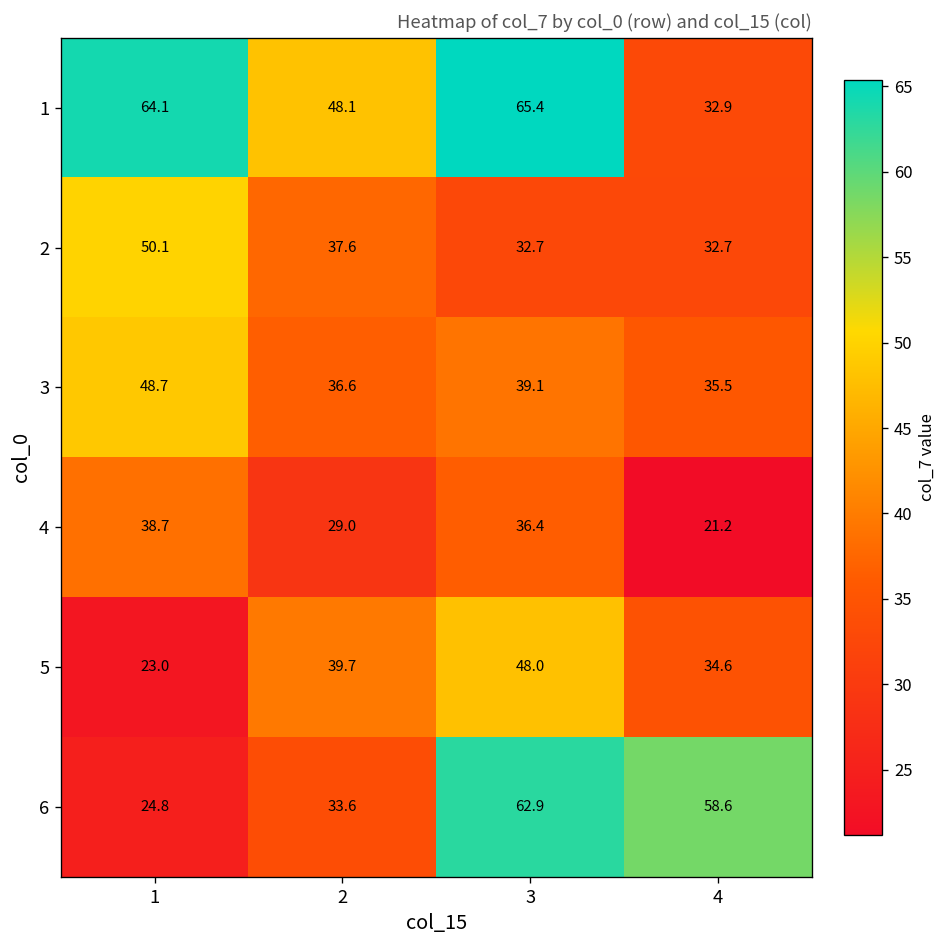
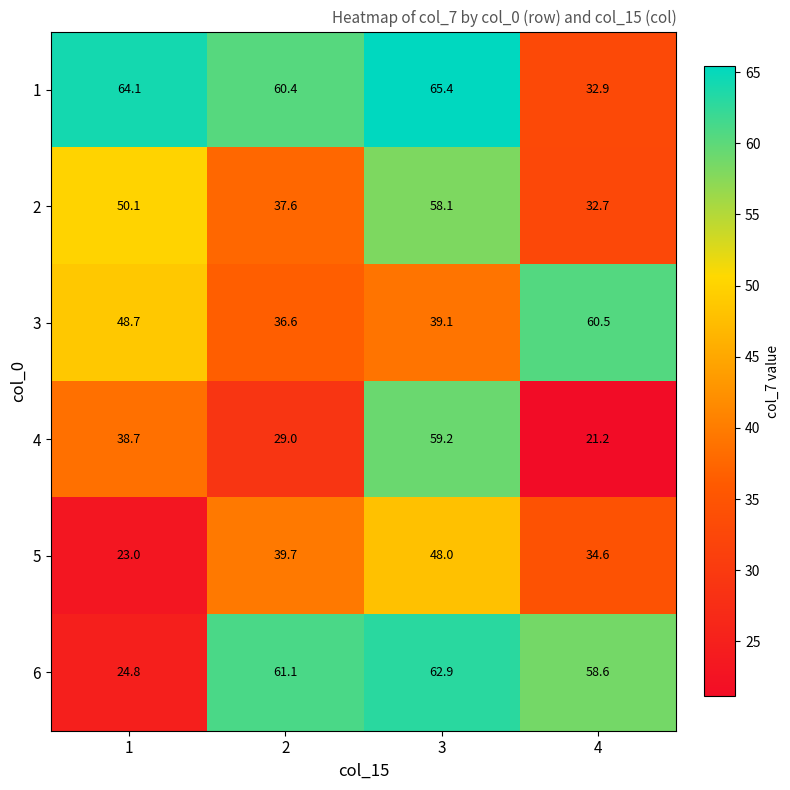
  {
    "1": {
      "1": 64.1,
-     "2": 48.1,
+     "2": 60.4,
      "3": 65.4,
      "4": 32.9
    },
    "2": {
      "1": 50.1,
      "2": 37.6,
-     "3": 32.7,
+     "3": 58.1,
      "4": 32.7
    },
    "3": {
      "1": 48.7,
      "2": 36.6,
      "3": 39.1,
-     "4": 35.5
+     "4": 60.5
    },
    "4": {
      "1": 38.7,
      "2": 29.0,
-     "3": 36.4,
+     "3": 59.2,
      "4": 21.2
    },
    "5": {
      "1": 23.0,
      "2": 39.7,
      "3": 48.0,
      "4": 34.6
    },
    "6": {
      "1": 24.8,
-     "2": 33.6,
+     "2": 61.1,
      "3": 62.9,
      "4": 58.6
    }
  }
